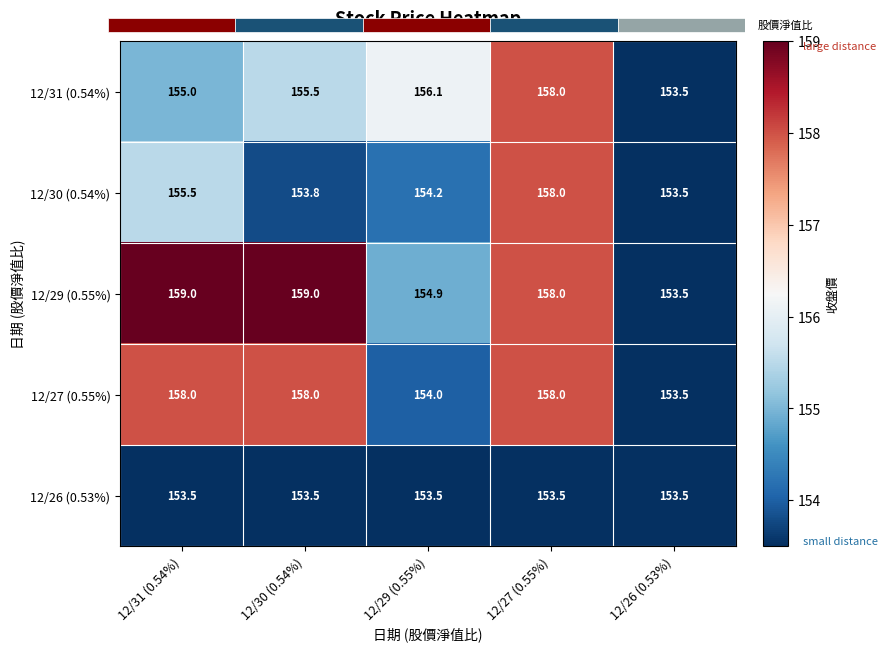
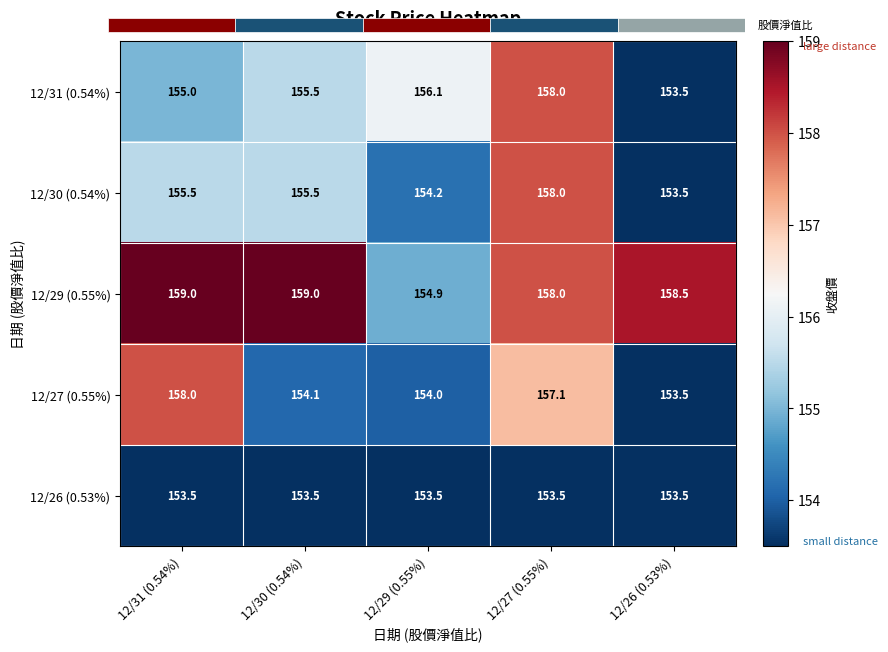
  {
    "Stock Price Heatmap": {
      "12/31 (0.54%)": {
        "12/31 (0.54%)": 155.0,
        "12/30 (0.54%)": 155.5,
        "12/29 (0.55%)": 156.1,
        "12/27 (0.55%)": 158.0,
        "12/26 (0.53%)": 153.5
      },
      "12/30 (0.54%)": {
        "12/31 (0.54%)": 155.5,
-       "12/30 (0.54%)": 153.8,
+       "12/30 (0.54%)": 155.5,
        "12/29 (0.55%)": 154.2,
        "12/27 (0.55%)": 158.0,
        "12/26 (0.53%)": 153.5
      },
      "12/29 (0.55%)": {
        "12/31 (0.54%)": 159.0,
        "12/30 (0.54%)": 159.0,
        "12/29 (0.55%)": 154.9,
        "12/27 (0.55%)": 158.0,
-       "12/26 (0.53%)": 153.5
+       "12/26 (0.53%)": 158.5
      },
      "12/27 (0.55%)": {
        "12/31 (0.54%)": 158.0,
-       "12/30 (0.54%)": 158.0,
+       "12/30 (0.54%)": 154.1,
        "12/29 (0.55%)": 154.0,
-       "12/27 (0.55%)": 158.0,
+       "12/27 (0.55%)": 157.1,
        "12/26 (0.53%)": 153.5
      },
      "12/26 (0.53%)": {
        "12/31 (0.54%)": 153.5,
        "12/30 (0.54%)": 153.5,
        "12/29 (0.55%)": 153.5,
        "12/27 (0.55%)": 153.5,
        "12/26 (0.53%)": 153.5
      }
    }
  }
